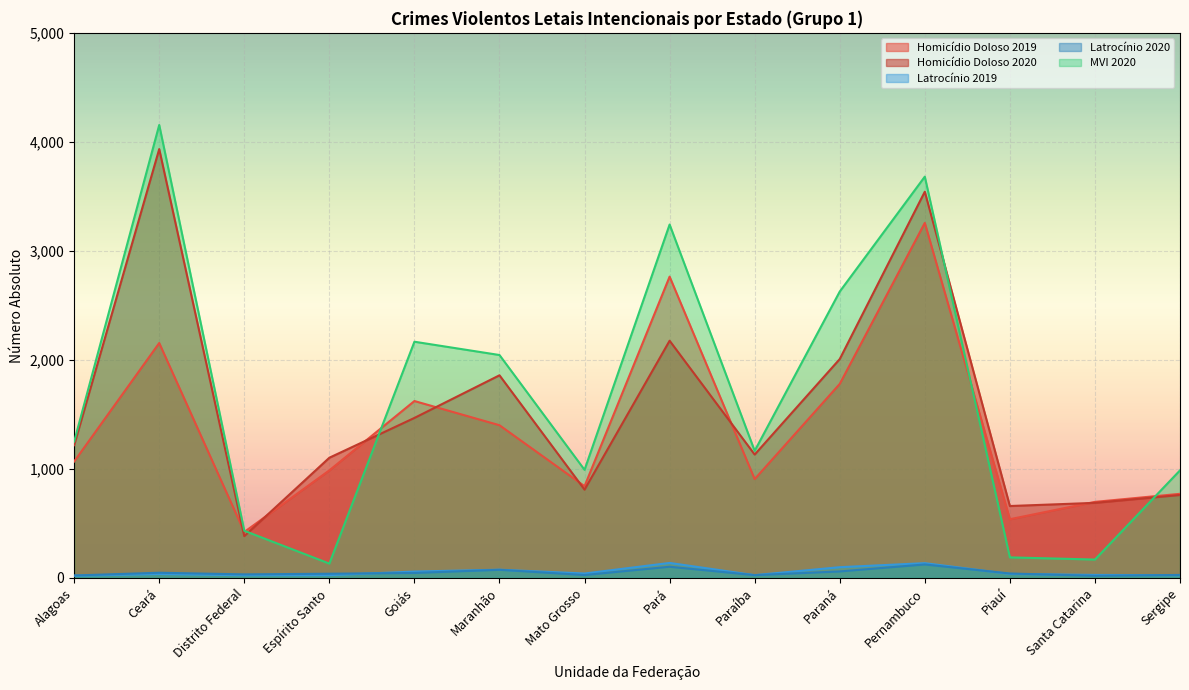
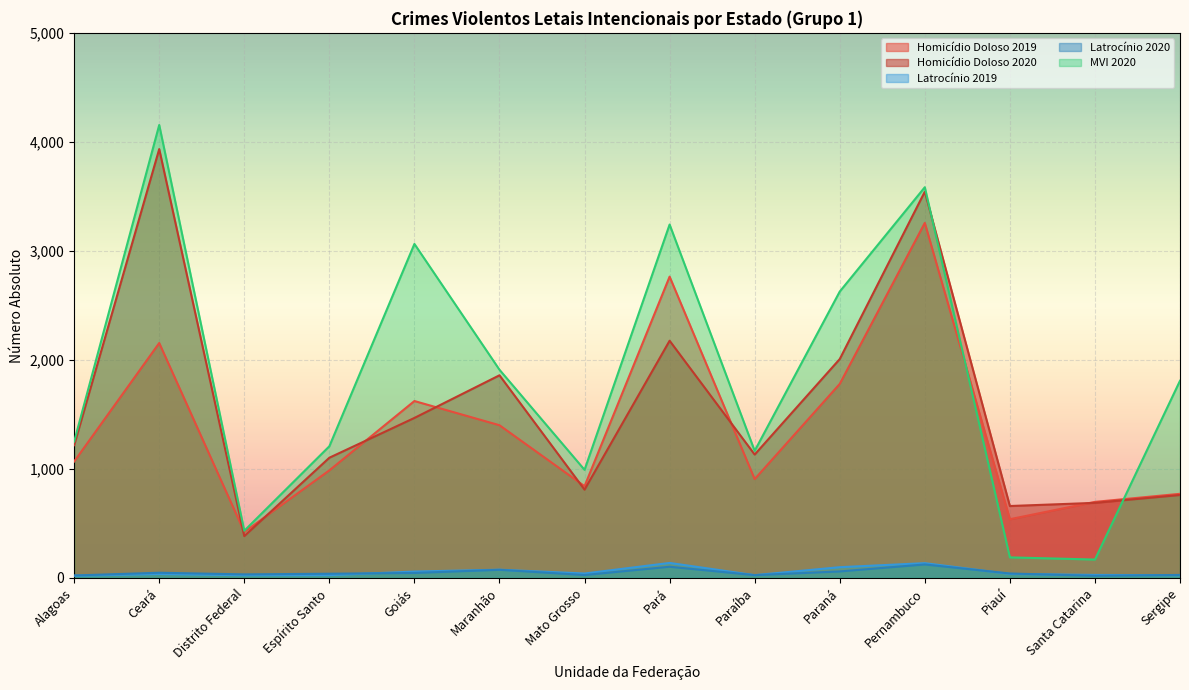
  {
    "MVI 2020": {
      "Alagoas": "1,250",
      "Ceará": "4,160",
-     "Espírito Santo": "130",
-     "Goiás": "2,170",
-     "Maranhão": "2,050",
+     "Espírito Santo": "1,210",
+     "Goiás": "3,060",
+     "Maranhão": "1,910",
      "Mato Grosso": "990",
      "Pará": "3,240",
      "Paraíba": "1,170",
      "Paraná": "2,630",
-     "Pernambuco": "3,680",
+     "Pernambuco": "3,580",
      "Piauí": "190",
      "Santa Catarina": "170",
-     "Sergipe": "990"
+     "Sergipe": "1,810"
    }
  }
